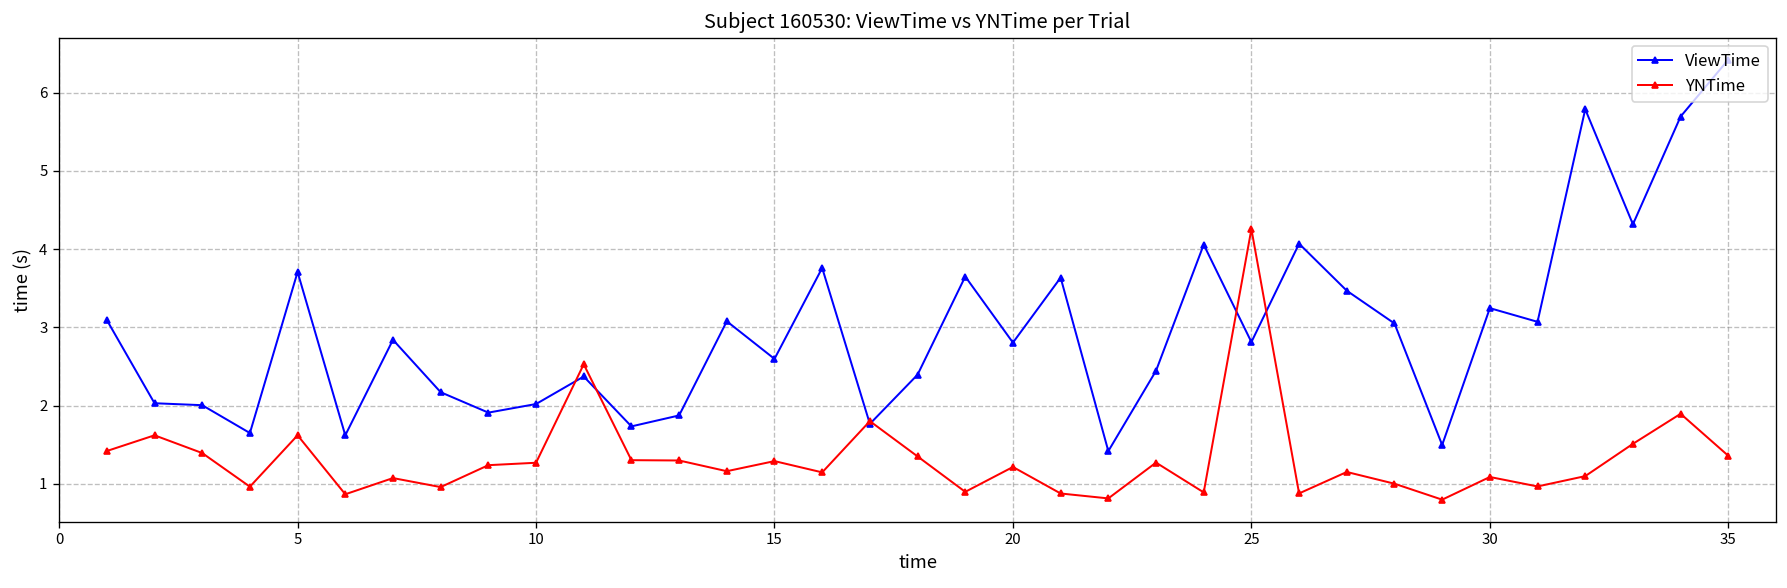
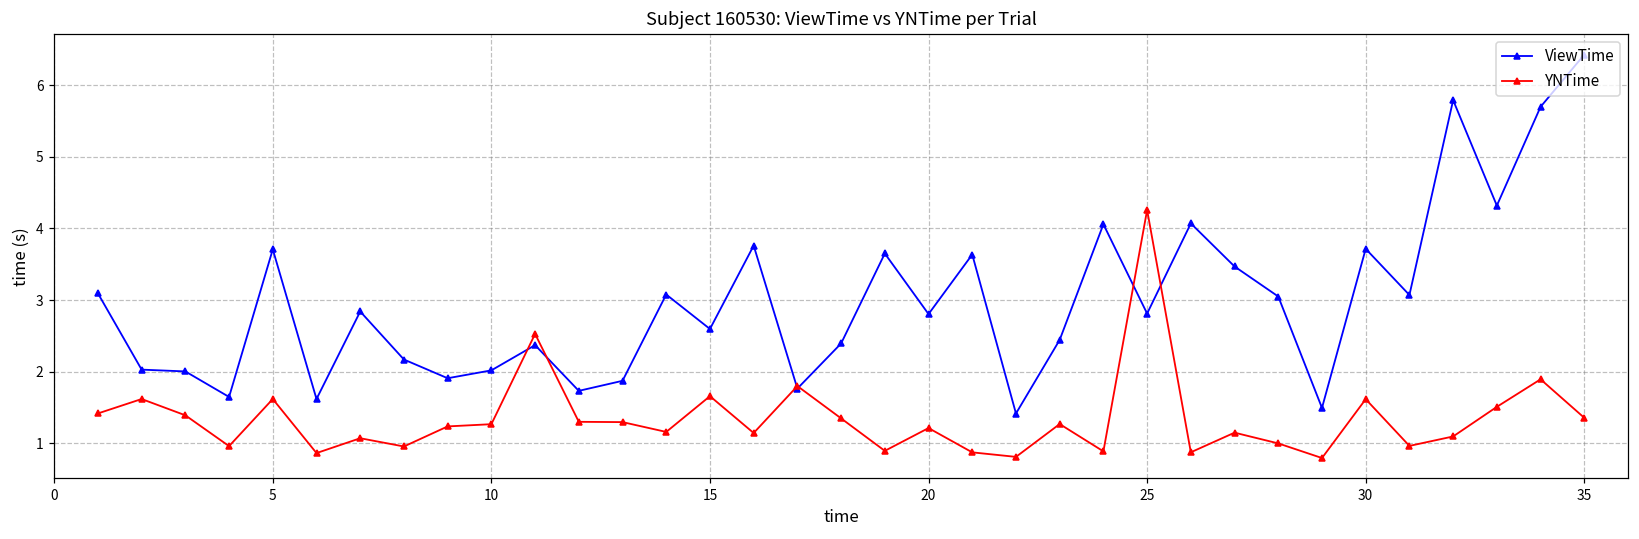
  {
    "ViewTime": {
      "5": 3.7,
      "10": 2.0,
      "15": 2.6,
      "20": 2.8,
      "25": 2.8,
-     "30": 3.2
+     "30": 3.7
    },
    "YNTime": {
      "5": 1.6,
      "10": 1.3,
-     "15": 1.3,
+     "15": 1.7,
      "20": 1.2,
      "25": 4.3,
-     "30": 1.1,
+     "30": 1.6,
      "35": 1.4
    }
  }
